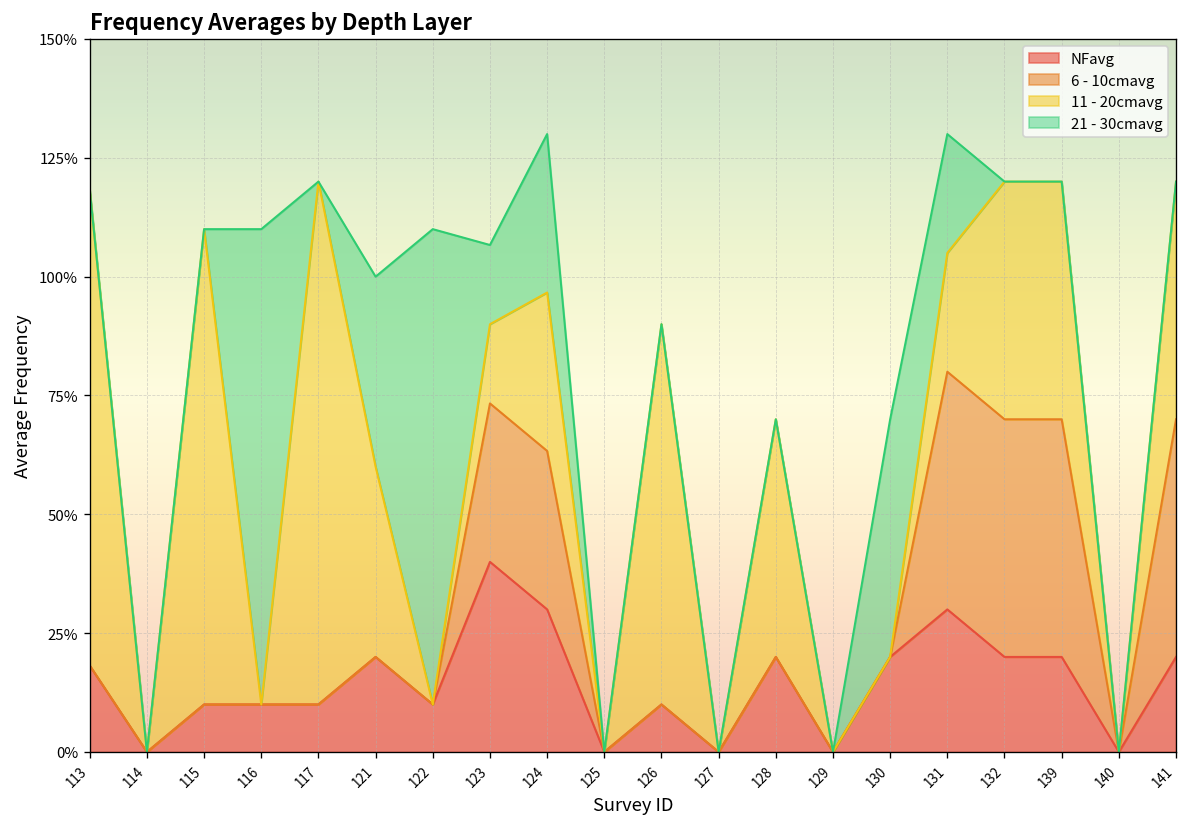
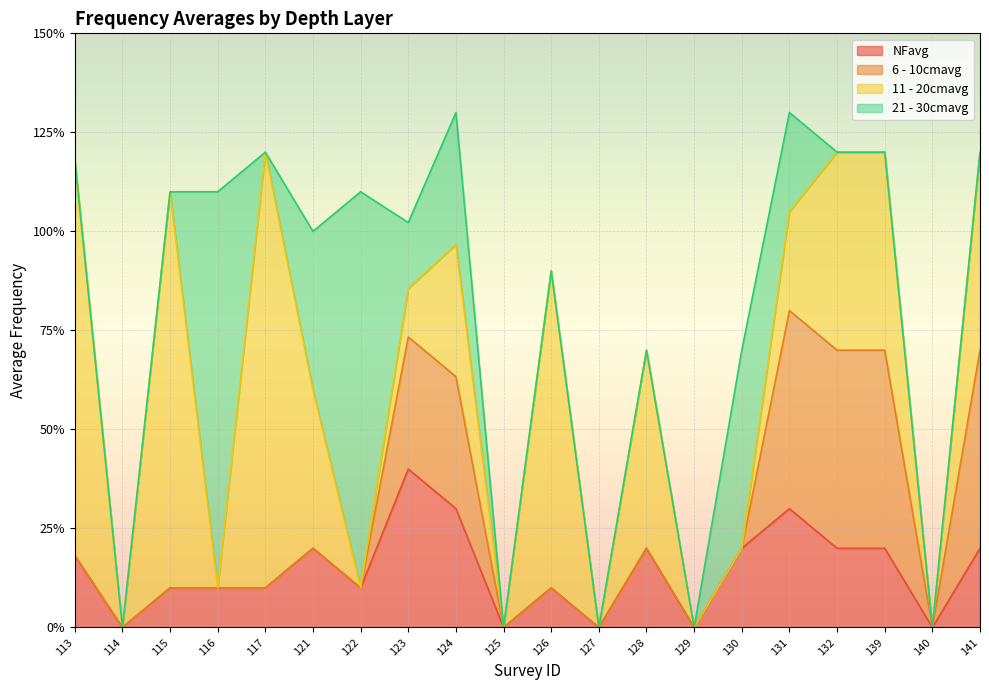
  {
    "11 - 20cmavg": {
      "121": "40%",
-     "123": "17%",
+     "123": "12%",
      "124": "33%",
      "131": "25%"
    },
    "21 - 30cmavg": {
      "116": "100%",
      "121": "40%",
      "122": "100%",
      "123": "17%",
      "124": "33%",
      "130": "50%",
      "131": "25%"
    }
  }
